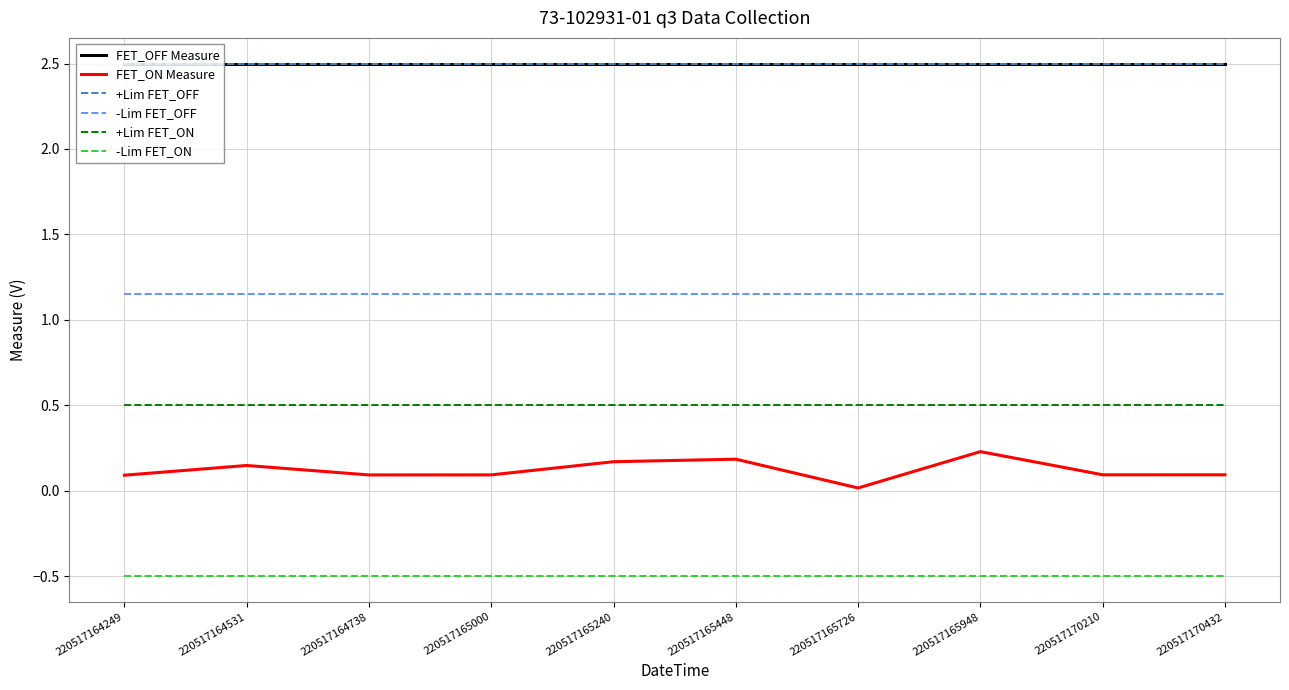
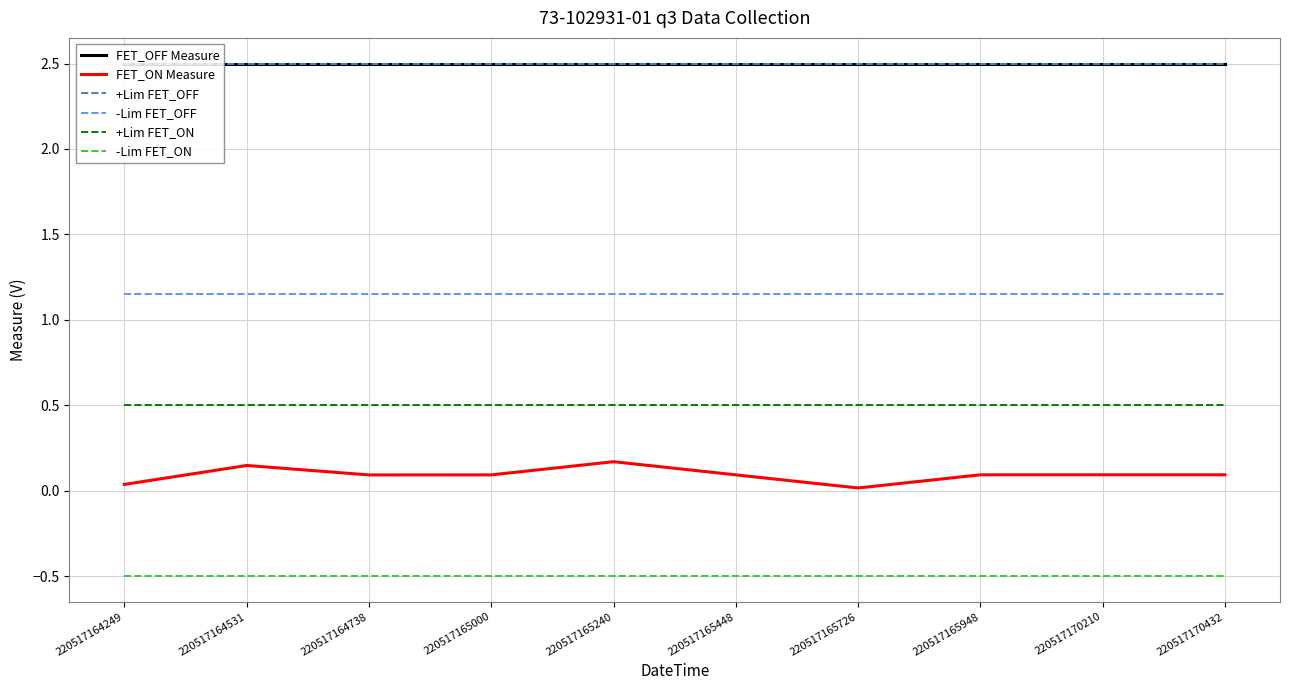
  {
    "+Lim FET_OFF": {
      "220517164531": 2.50,
      "220517164738": 2.50,
      "220517165000": 2.50,
      "220517165240": 2.50,
      "220517165448": 2.50,
      "220517165726": 2.50,
      "220517165948": 2.50,
      "220517170210": 2.50,
      "220517170432": 2.50
    },
    "FET_ON Measure": {
-     "220517164249": 0.09,
+     "220517164249": 0.04,
      "220517164531": 0.15,
      "220517164738": 0.09,
      "220517165000": 0.09,
      "220517165240": 0.17,
-     "220517165448": 0.18,
+     "220517165448": 0.09,
      "220517165726": 0.02,
-     "220517165948": 0.23,
+     "220517165948": 0.09,
      "220517170210": 0.09,
      "220517170432": 0.09
    },
    "-Lim FET_OFF": {
      "220517164249": 1.15,
      "220517164531": 1.15,
      "220517164738": 1.15,
      "220517165000": 1.15,
      "220517165240": 1.15,
      "220517165448": 1.15,
      "220517165726": 1.15,
      "220517165948": 1.15,
      "220517170210": 1.15,
      "220517170432": 1.15
    },
    "+Lim FET_ON": {
      "220517164249": 0.50,
      "220517164531": 0.50,
      "220517164738": 0.50,
      "220517165000": 0.50,
      "220517165240": 0.50,
      "220517165448": 0.50,
      "220517165726": 0.50,
      "220517165948": 0.50,
      "220517170210": 0.50,
      "220517170432": 0.50
    },
    "-Lim FET_ON": {
      "220517164249": -0.50,
      "220517164531": -0.50,
      "220517164738": -0.50,
      "220517165000": -0.50,
      "220517165240": -0.50,
      "220517165448": -0.50,
      "220517165726": -0.50,
      "220517165948": -0.50,
      "220517170210": -0.50,
      "220517170432": -0.50
    }
  }
